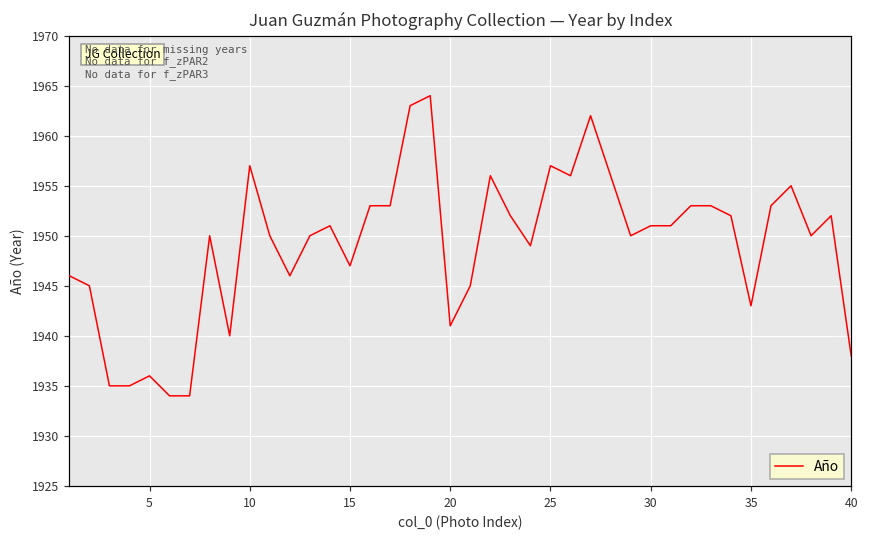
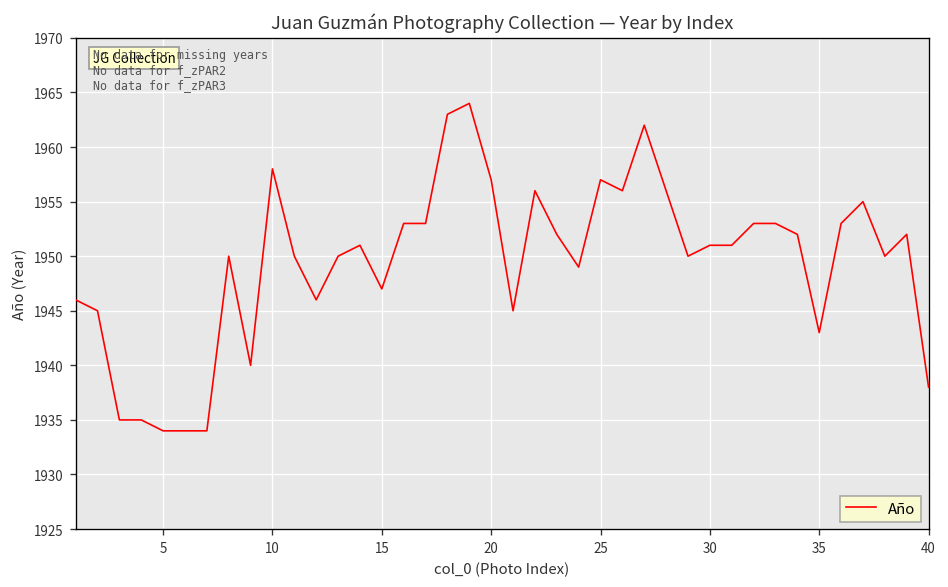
  {
-   "5": 1936,
-   "10": 1957,
+   "5": 1934,
+   "10": 1958,
    "15": 1947,
-   "20": 1941,
+   "20": 1957,
    "25": 1957,
    "30": 1951,
    "35": 1943,
    "40": 1938
  }
